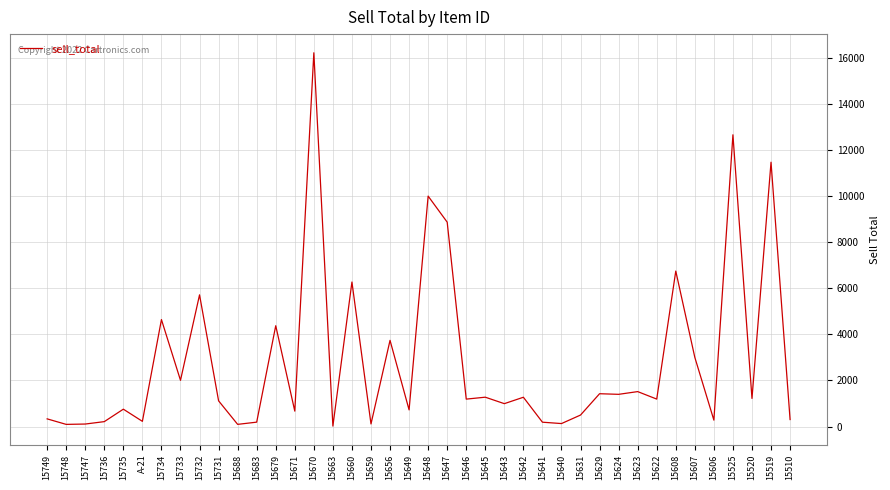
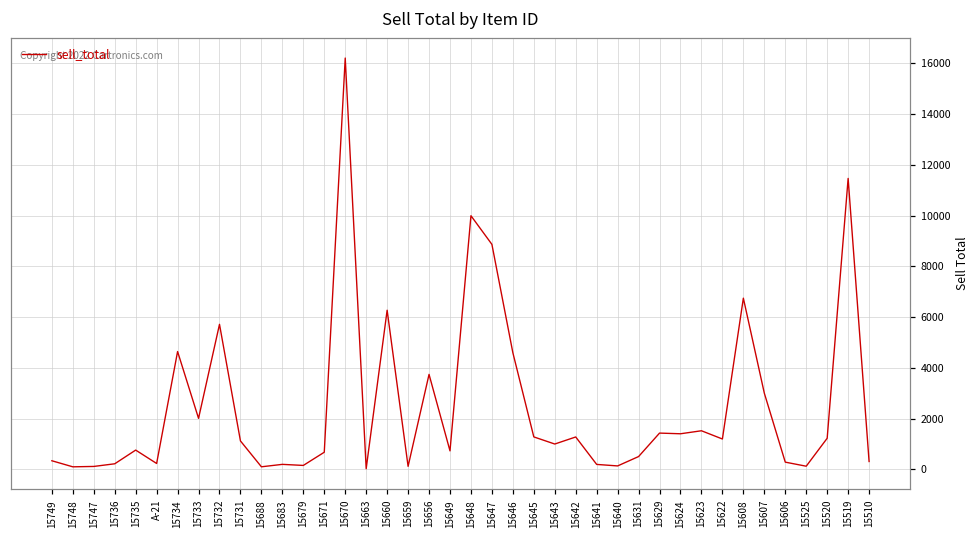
  {
    "15749": 300,
    "15748": 100,
    "15747": 100,
    "15736": 200,
    "15735": 800,
    "A-21": 200,
    "15734": 4600,
    "15733": 2000,
    "15732": 5700,
    "15731": 1100,
    "15688": 100,
    "15683": 200,
-   "15679": 4400,
+   "15679": 200,
    "15671": 700,
    "15670": 16200,
    "15663": 0,
    "15660": 6300,
    "15659": 100,
    "15656": 3700,
    "15649": 700,
    "15648": 10000,
    "15647": 8900,
-   "15646": 1200,
+   "15646": 4600,
    "15645": 1300,
    "15643": 1000,
    "15642": 1300,
    "15641": 200,
    "15640": 100,
    "15631": 500,
    "15629": 1400,
    "15624": 1400,
    "15623": 1500,
    "15622": 1200,
    "15608": 6700,
    "15607": 3000,
    "15606": 300,
-   "15525": 12700,
+   "15525": 100,
    "15520": 1200,
    "15519": 11500,
    "15510": 300
  }
